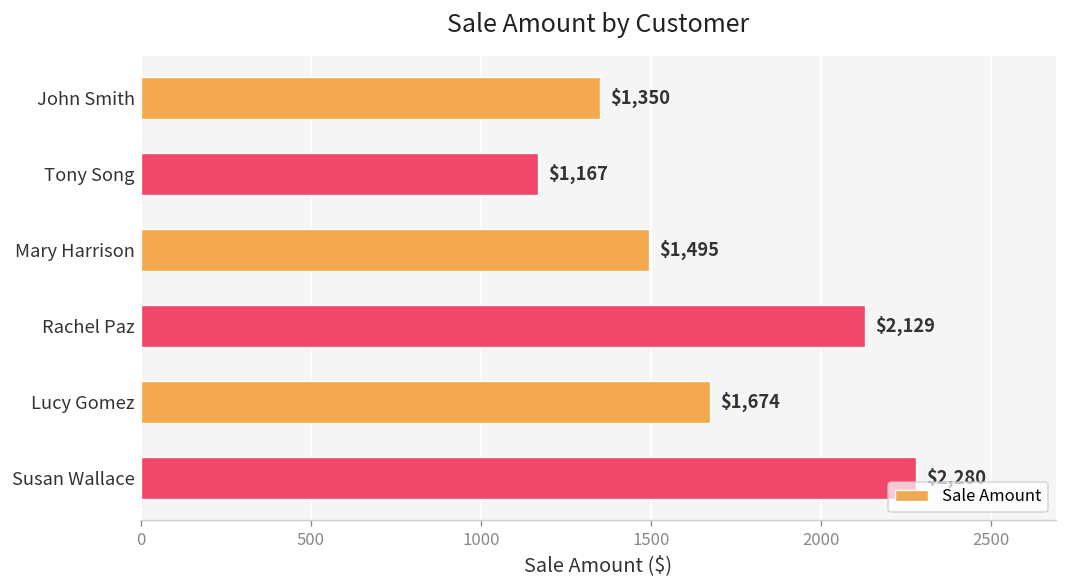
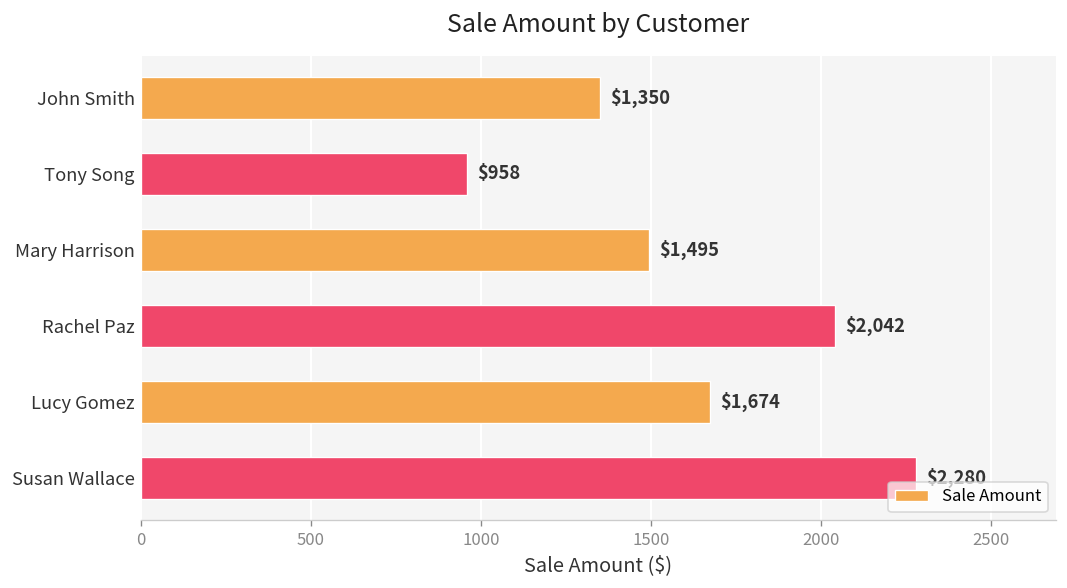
  {
    "John Smith": "$1,350",
-   "Tony Song": "$1,167",
+   "Tony Song": "$958",
    "Mary Harrison": "$1,495",
-   "Rachel Paz": "$2,129",
+   "Rachel Paz": "$2,042",
    "Lucy Gomez": "$1,674"
  }
